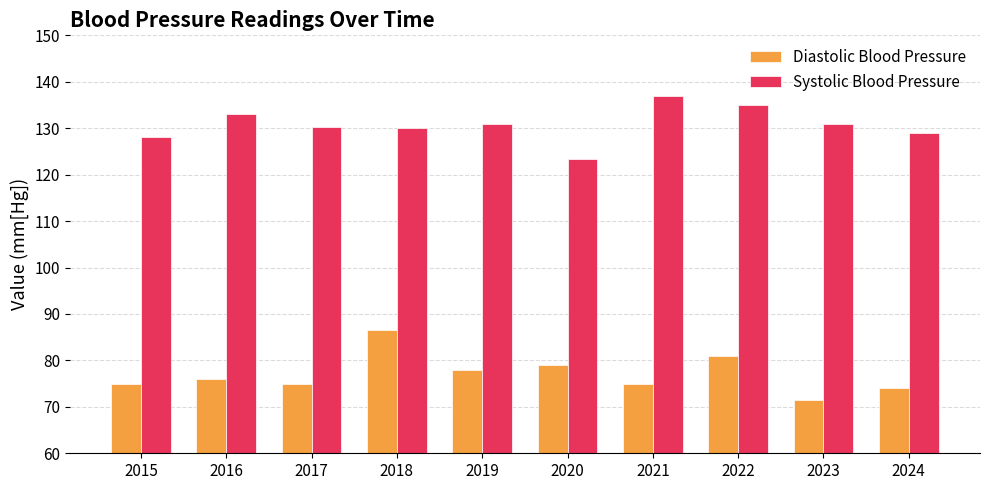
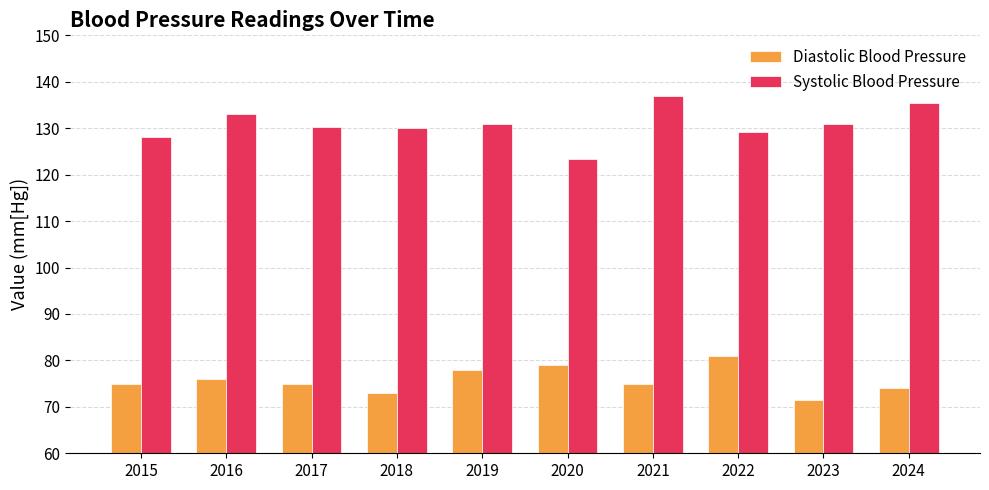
  {
    "Diastolic Blood Pressure": {
      "2015": 75,
      "2016": 76,
      "2017": 75,
-     "2018": 87,
+     "2018": 73,
      "2019": 78,
      "2020": 79,
      "2021": 75,
      "2022": 81,
      "2023": 71,
      "2024": 74
    },
    "Systolic Blood Pressure": {
      "2015": 128,
      "2016": 133,
      "2017": 130,
      "2018": 130,
      "2019": 131,
      "2020": 123,
      "2021": 137,
-     "2022": 135,
+     "2022": 129,
      "2023": 131,
-     "2024": 129
+     "2024": 136
    }
  }
